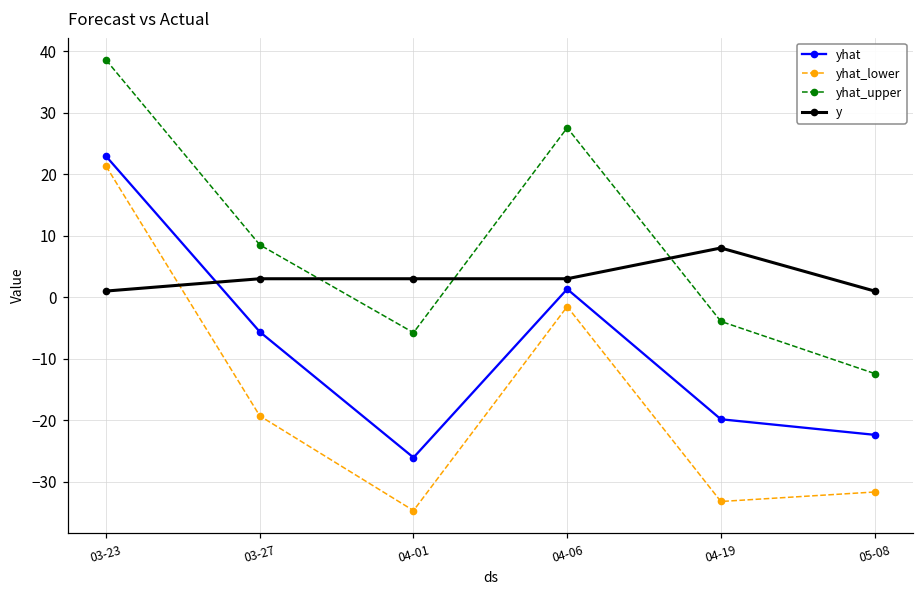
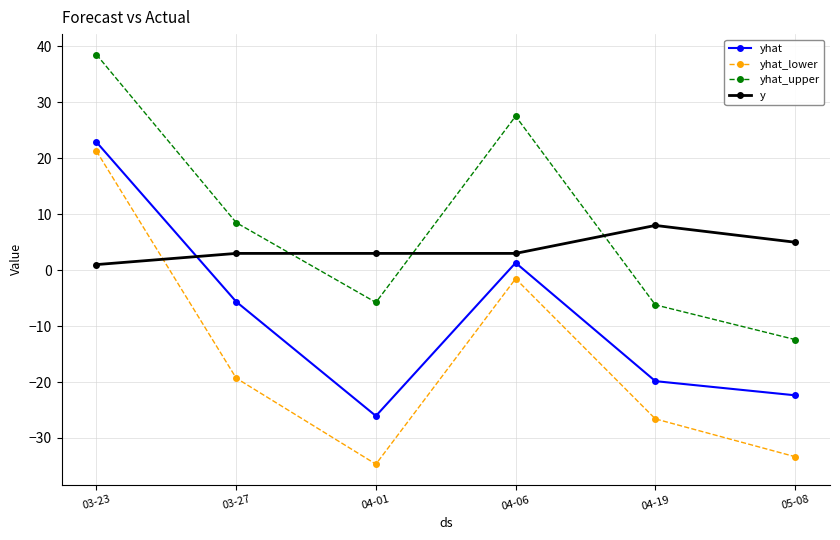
  {
    "yhat": {
      "03-23": 23,
      "03-27": -6,
      "04-01": -26,
      "04-06": 1,
      "04-19": -20,
      "05-08": -22
    },
    "yhat_lower": {
      "03-23": 21,
      "03-27": -19,
      "04-01": -35,
      "04-06": -2,
-     "04-19": -33,
-     "05-08": -32
+     "04-19": -27,
+     "05-08": -33
    },
    "yhat_upper": {
      "03-23": 39,
      "03-27": 9,
      "04-01": -6,
      "04-06": 28,
-     "04-19": -4,
+     "04-19": -6,
      "05-08": -12
    },
    "y": {
      "03-23": 1,
      "03-27": 3,
      "04-01": 3,
      "04-06": 3,
      "04-19": 8,
-     "05-08": 1
+     "05-08": 5
    }
  }
